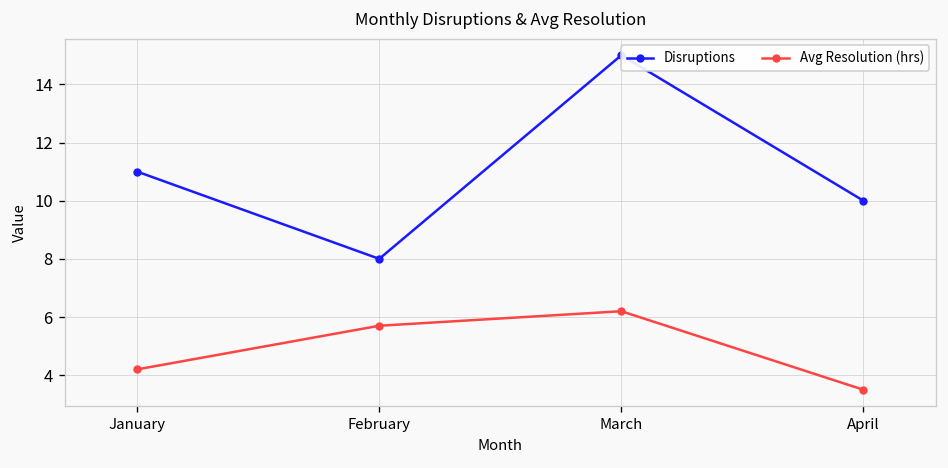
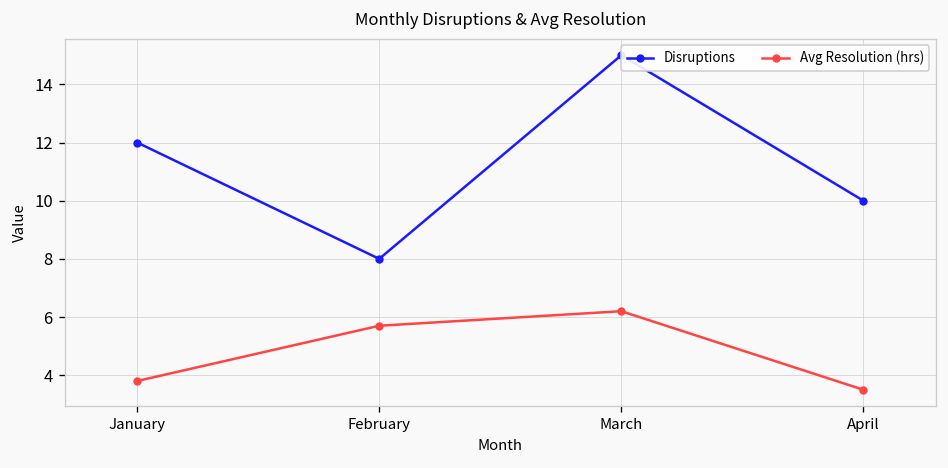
  {
    "Disruptions": {
-     "January": 11,
+     "January": 12,
      "February": 8,
      "April": 10
    },
    "Avg Resolution (hrs)": {
-     "January": 4.2,
+     "January": 3.8,
      "February": 5.7,
      "March": 6.2,
      "April": 3.5
    }
  }
